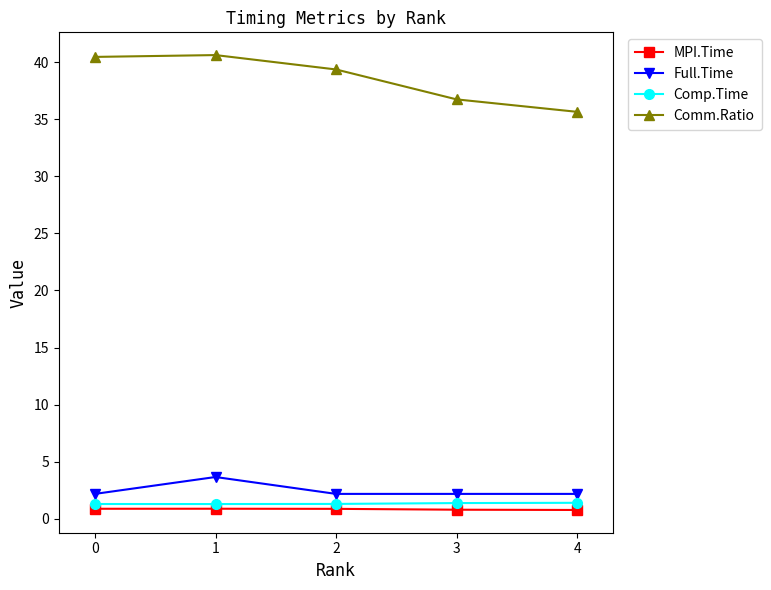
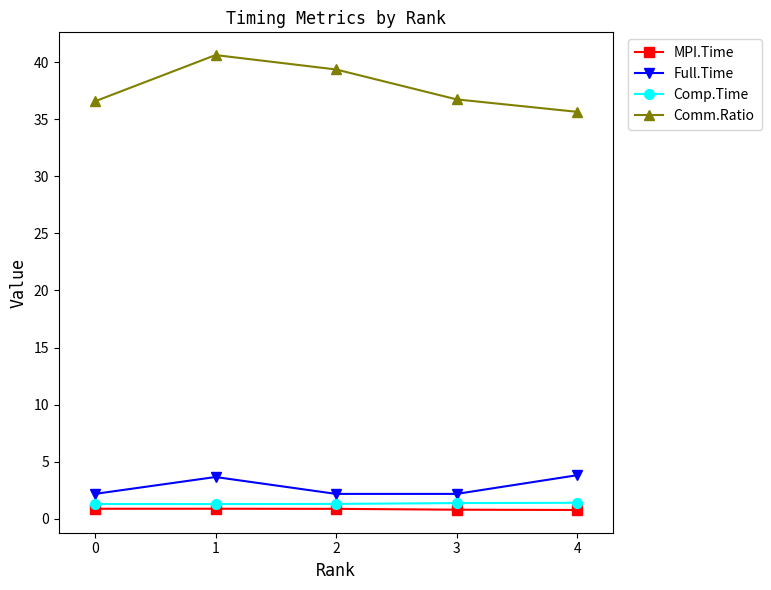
  {
    "MPI.Time": {
      "0": 0.9,
      "1": 0.9,
      "2": 0.9,
      "3": 0.8,
      "4": 0.8
    },
    "Full.Time": {
      "0": 2.2,
      "1": 3.7,
      "2": 2.2,
      "3": 2.2,
-     "4": 2.2
+     "4": 3.8
    },
    "Comp.Time": {
      "0": 1.3,
      "1": 1.3,
      "2": 1.3,
      "3": 1.4,
      "4": 1.4
    },
    "Comm.Ratio": {
-     "0": 40.5,
+     "0": 36.6,
      "1": 40.6,
      "2": 39.4,
      "3": 36.7,
      "4": 35.6
    }
  }
